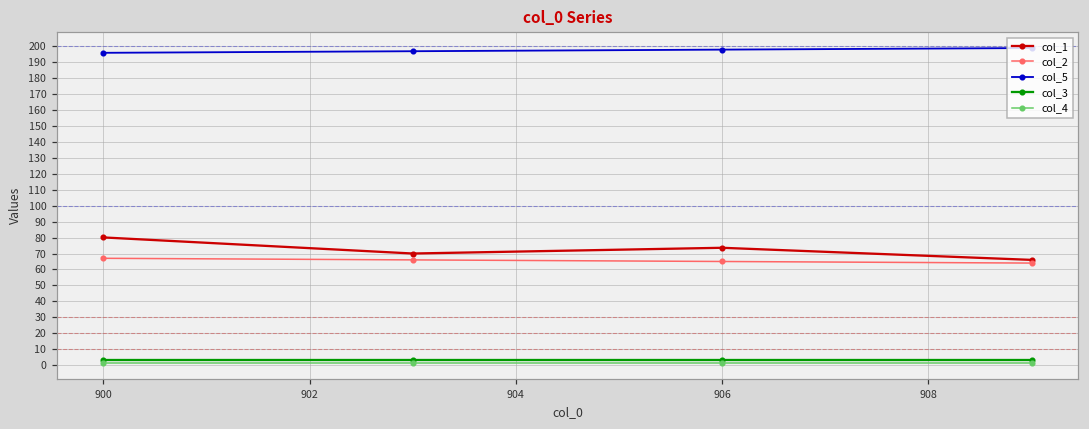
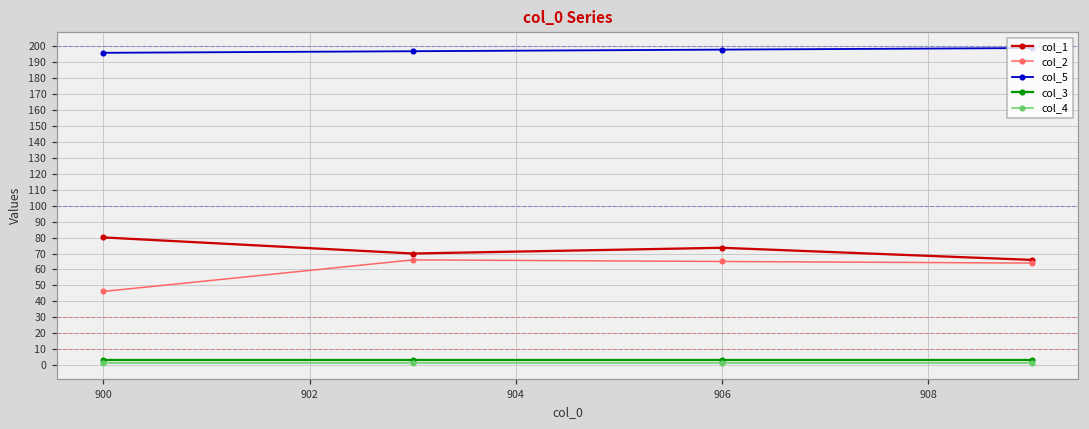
  {
    "col_1": {
      "900": 80,
      "906": 74
    },
    "col_2": {
-     "900": 67,
+     "900": 46,
      "906": 65
    },
    "col_5": {
      "900": 196,
      "906": 198
    },
    "col_3": {
      "900": 3,
      "906": 3
    },
    "col_4": {
      "900": 1,
      "906": 1
    }
  }
